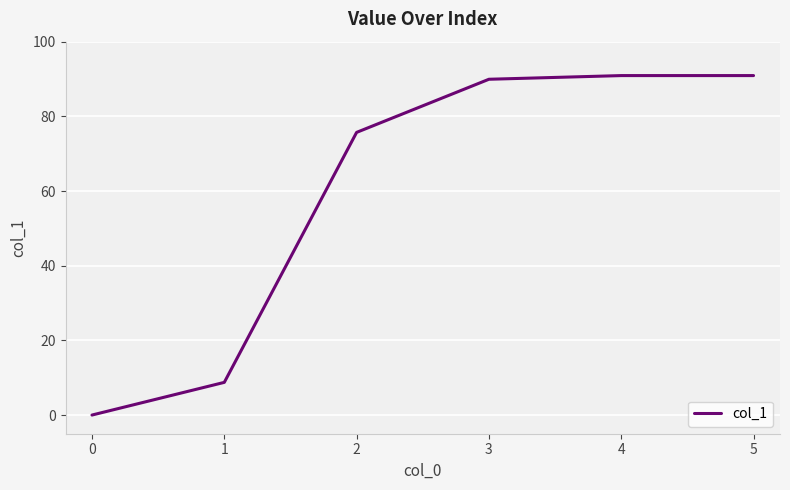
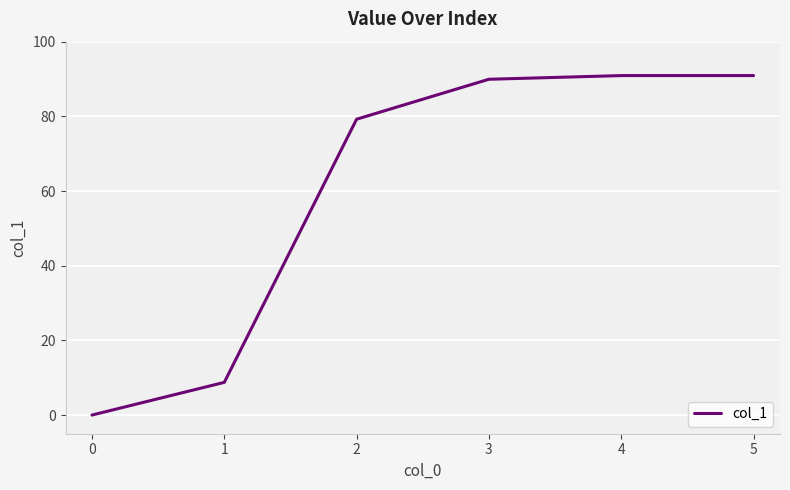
  {
    "0": 0,
    "1": 9,
-   "2": 76,
+   "2": 79,
    "3": 90,
    "4": 91,
    "5": 91
  }
